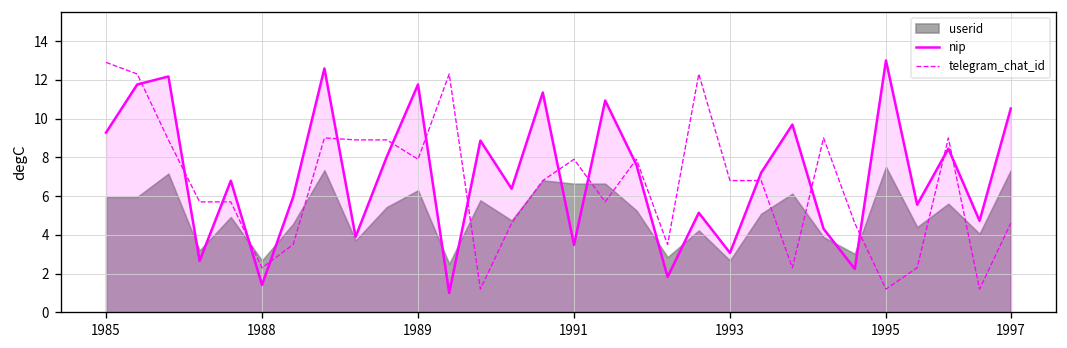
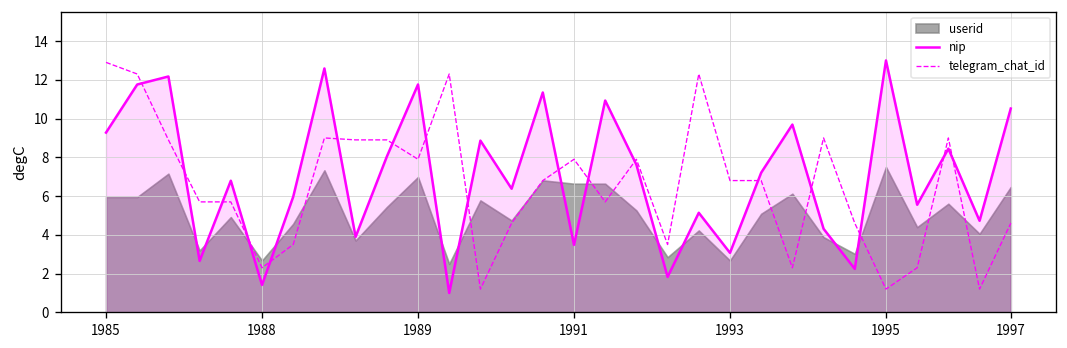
  {
    "userid": {
      "1985": 5.9,
      "1988": 2.7,
-     "1989": 6.3,
+     "1989": 7.0,
      "1991": 6.6,
      "1993": 2.7,
      "1995": 7.5,
-     "1997": 7.3
+     "1997": 6.5
    }
  }
